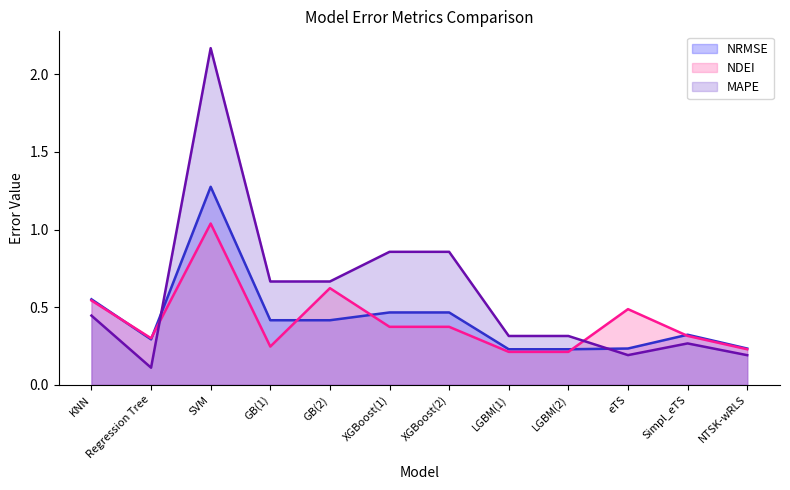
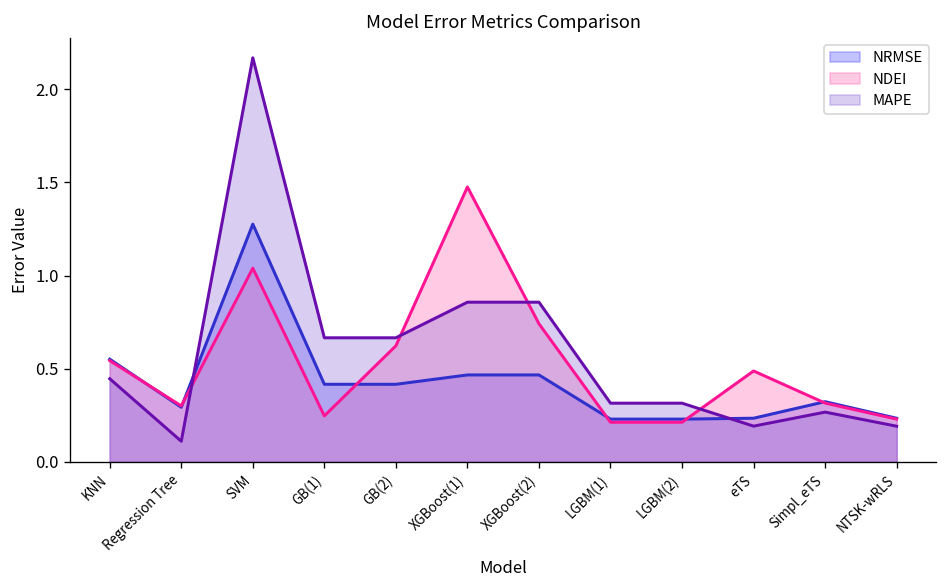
  {
    "NDEI": {
      "SVM": 1.04,
      "GB(1)": 0.25,
      "GB(2)": 0.62,
-     "XGBoost(1)": 0.37,
-     "XGBoost(2)": 0.37,
+     "XGBoost(1)": 1.48,
+     "XGBoost(2)": 0.74,
      "LGBM(1)": 0.21,
      "LGBM(2)": 0.21,
      "eTS": 0.49
    }
  }
